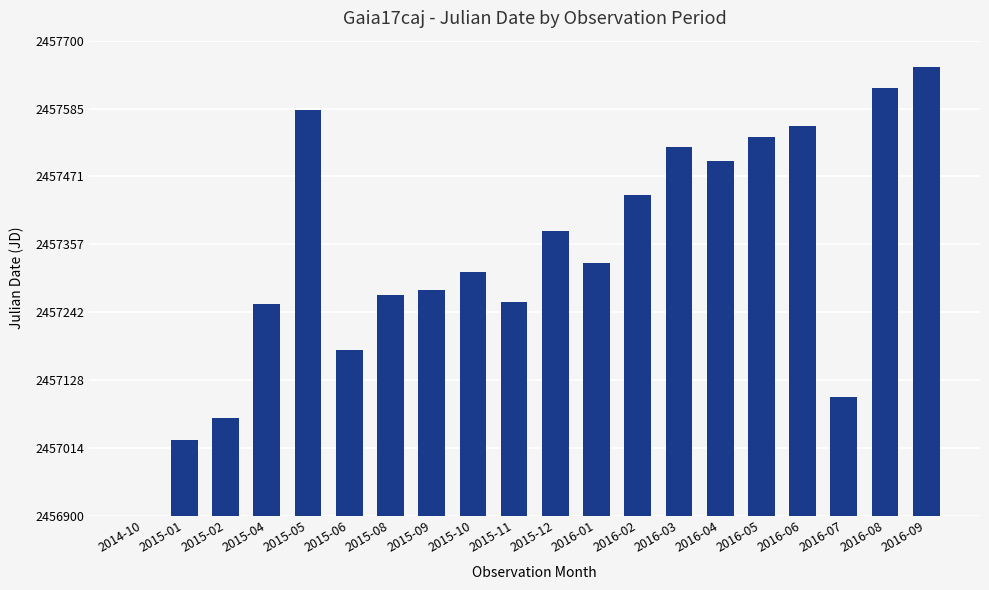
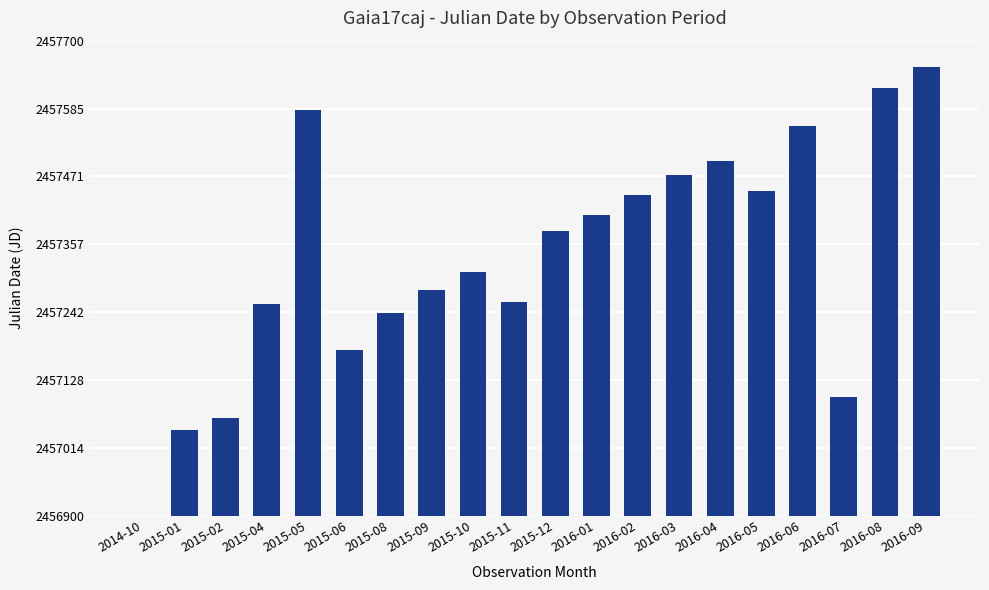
  {
-   "2015-01": 2457030,
+   "2015-01": 2457040,
    "2015-02": 2457060,
    "2015-04": 2457260,
    "2015-05": 2457580,
    "2015-06": 2457180,
-   "2015-08": 2457270,
+   "2015-08": 2457240,
    "2015-09": 2457280,
    "2015-10": 2457310,
    "2015-11": 2457260,
    "2015-12": 2457380,
-   "2016-01": 2457330,
+   "2016-01": 2457410,
    "2016-02": 2457440,
-   "2016-03": 2457520,
+   "2016-03": 2457470,
    "2016-04": 2457500,
-   "2016-05": 2457540,
+   "2016-05": 2457450,
    "2016-06": 2457560,
    "2016-07": 2457100,
    "2016-08": 2457620,
    "2016-09": 2457660
  }
